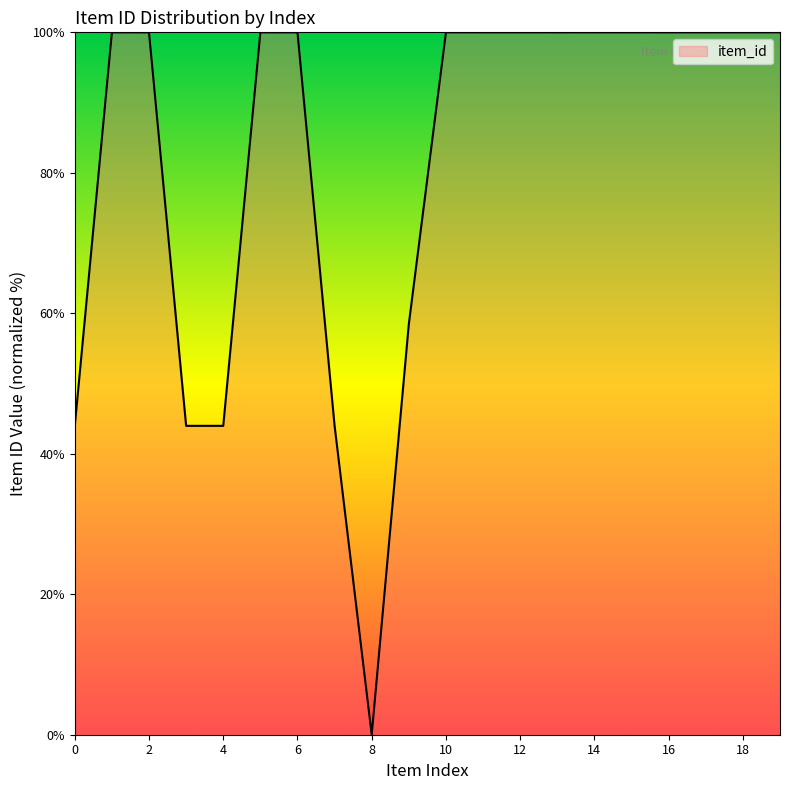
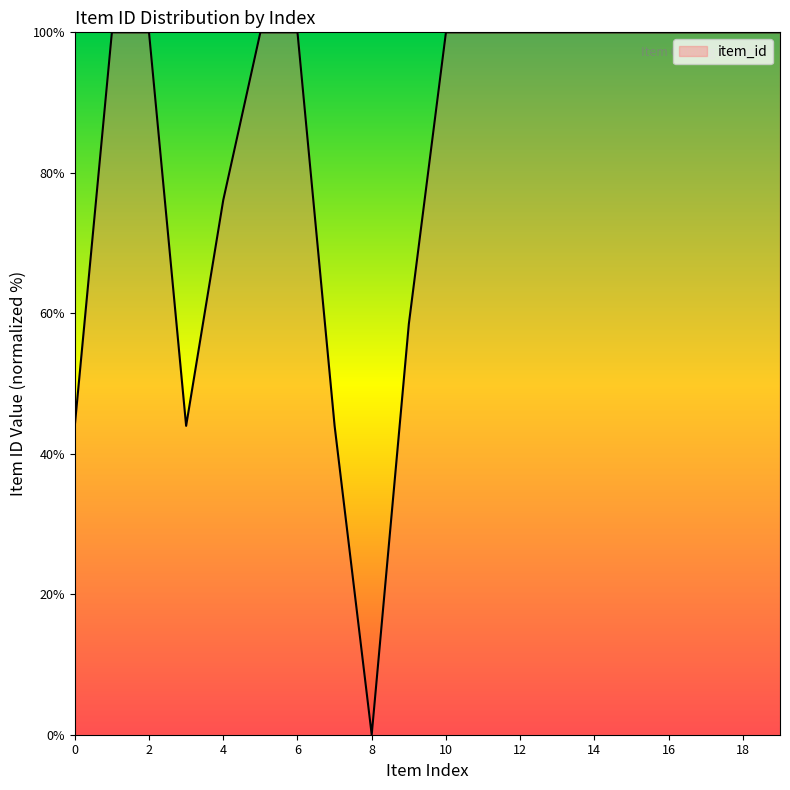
  {
    "0": "44%",
    "2": "100%",
-   "4": "44%",
+   "4": "76%",
    "6": "100%",
    "8": "0%",
    "10": "100%",
    "12": "100%",
    "14": "100%",
    "16": "100%",
    "18": "100%"
  }
